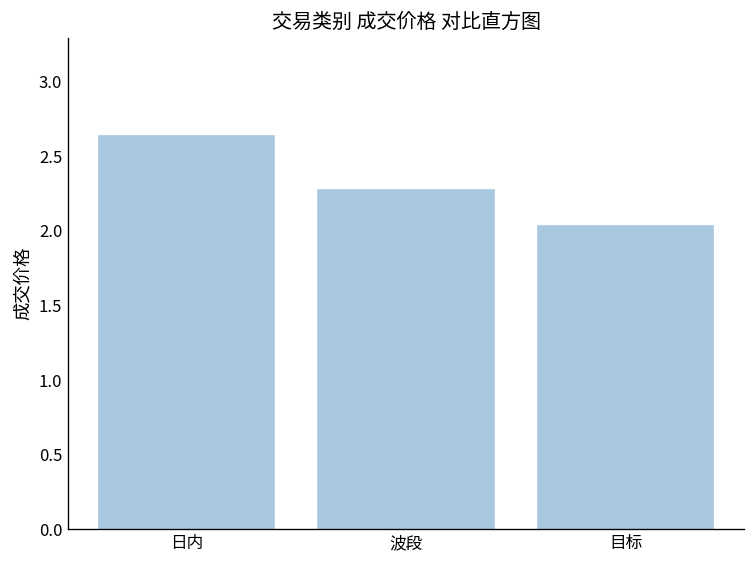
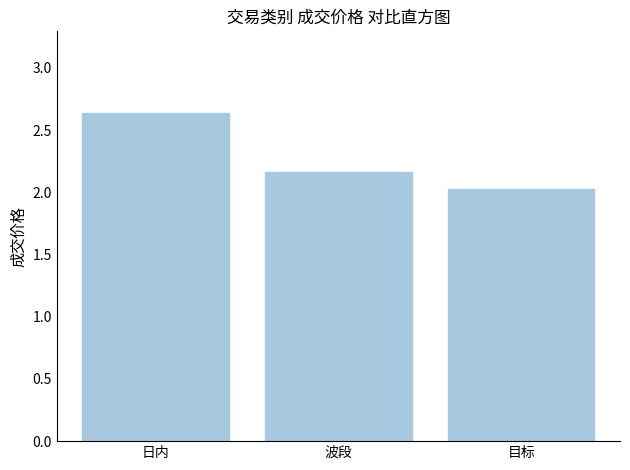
  {
    "日内": 2.64,
-   "波段": 2.27,
+   "波段": 2.16,
    "目标": 2.03
  }
